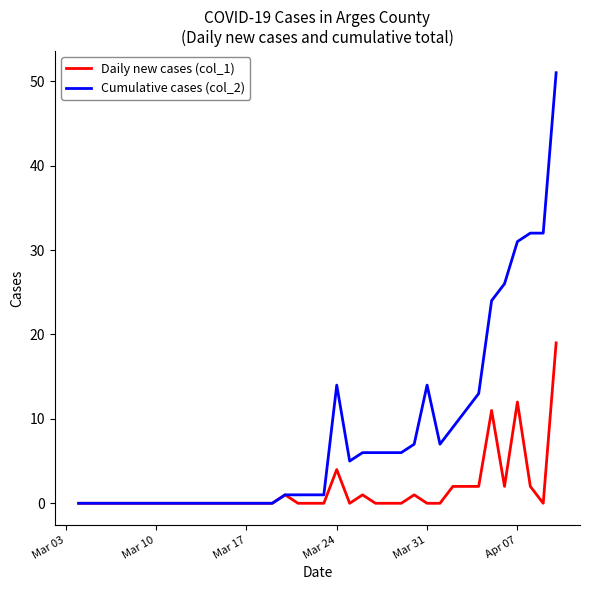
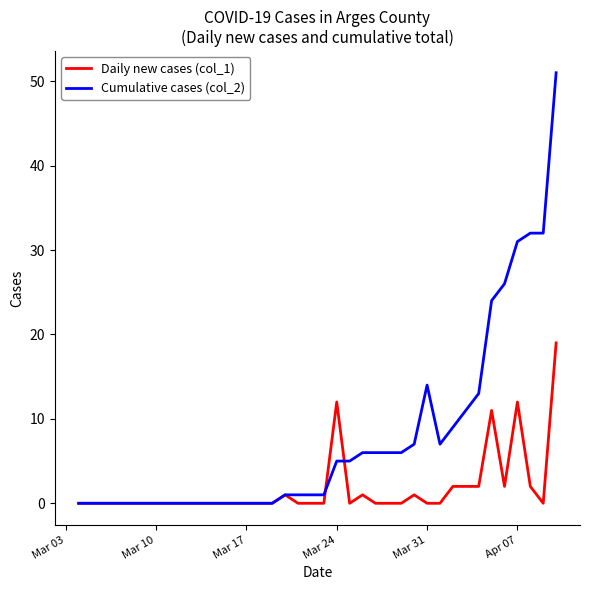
  {
    "Daily new cases (col_1)": {
-     "Mar 24": 4,
+     "Mar 24": 12,
      "Mar 31": 0,
      "Apr 07": 12
    },
    "Cumulative cases (col_2)": {
-     "Mar 24": 14,
+     "Mar 24": 5,
      "Mar 31": 14,
      "Apr 07": 31
    }
  }
